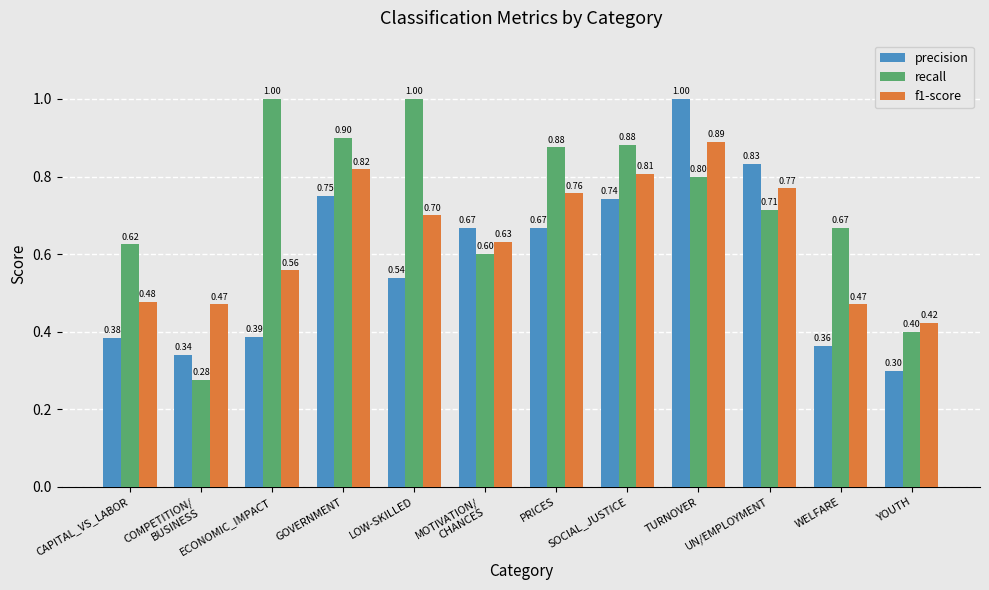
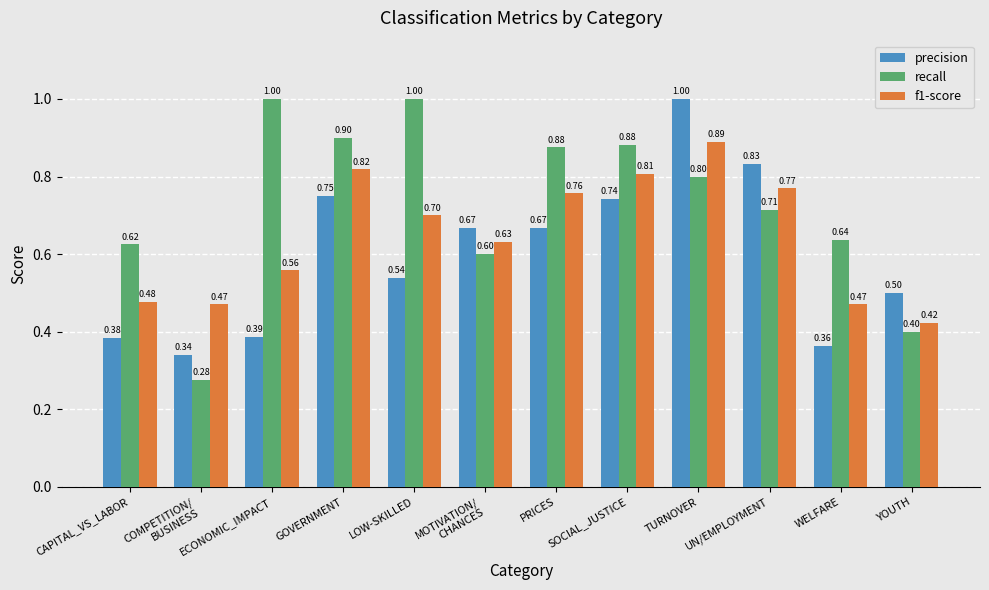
  {
    "precision": {
      "CAPITAL_VS_LABOR": 0.38,
      "COMPETITION/ BUSINESS": 0.34,
      "ECONOMIC_IMPACT": 0.39,
      "GOVERNMENT": 0.75,
      "LOW-SKILLED": 0.54,
      "MOTIVATION/ CHANCES": 0.67,
      "PRICES": 0.67,
      "SOCIAL_JUSTICE": 0.74,
      "TURNOVER": 1.00,
      "UN/EMPLOYMENT": 0.83,
      "WELFARE": 0.36,
-     "YOUTH": 0.30
+     "YOUTH": 0.50
    },
    "recall": {
      "CAPITAL_VS_LABOR": 0.62,
      "COMPETITION/ BUSINESS": 0.28,
      "ECONOMIC_IMPACT": 1.00,
      "GOVERNMENT": 0.90,
      "LOW-SKILLED": 1.00,
      "MOTIVATION/ CHANCES": 0.60,
      "PRICES": 0.88,
      "SOCIAL_JUSTICE": 0.88,
      "TURNOVER": 0.80,
      "UN/EMPLOYMENT": 0.71,
-     "WELFARE": 0.67,
+     "WELFARE": 0.64,
      "YOUTH": 0.40
    },
    "f1-score": {
      "CAPITAL_VS_LABOR": 0.48,
      "COMPETITION/ BUSINESS": 0.47,
      "ECONOMIC_IMPACT": 0.56,
      "GOVERNMENT": 0.82,
      "LOW-SKILLED": 0.70,
      "MOTIVATION/ CHANCES": 0.63,
      "PRICES": 0.76,
      "SOCIAL_JUSTICE": 0.81,
      "TURNOVER": 0.89,
      "UN/EMPLOYMENT": 0.77,
      "WELFARE": 0.47,
      "YOUTH": 0.42
    }
  }
